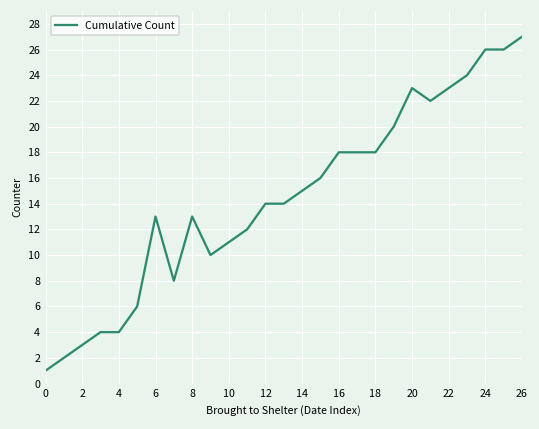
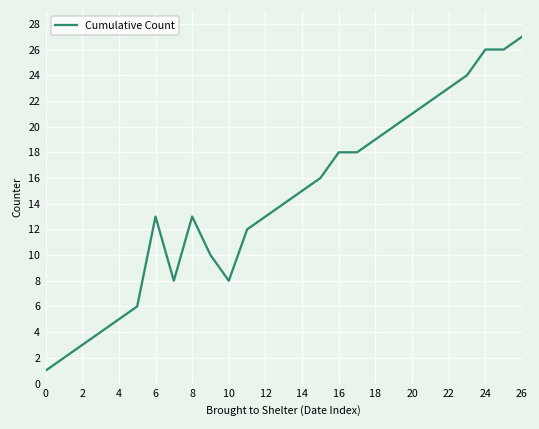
  {
    "0": 1,
    "2": 3,
-   "4": 4,
+   "4": 5,
    "6": 13,
    "8": 13,
-   "10": 11,
-   "12": 14,
+   "10": 8,
+   "12": 13,
    "14": 15,
    "16": 18,
-   "18": 18,
-   "20": 23,
+   "18": 19,
+   "20": 21,
    "22": 23,
    "24": 26,
    "26": 27
  }
